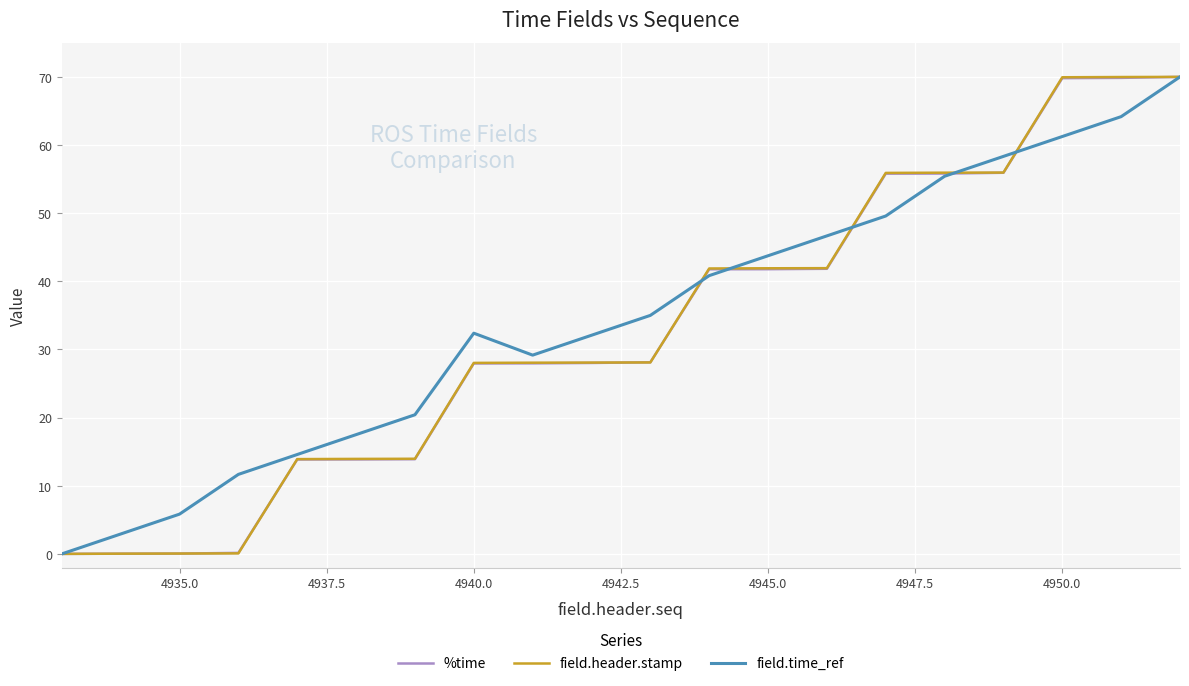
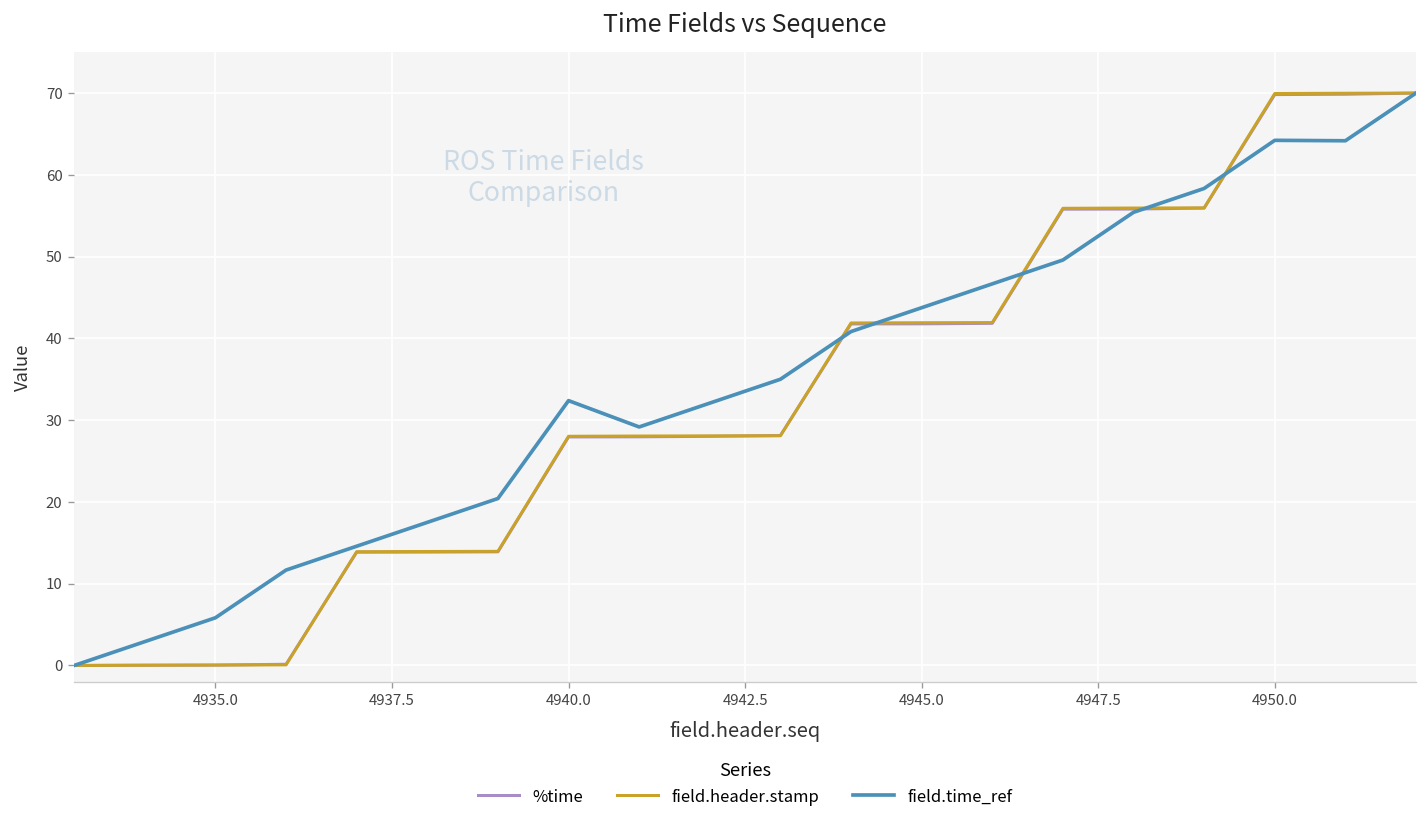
  {
    "field.time_ref": {
      "4935.0": 6,
      "4940.0": 32,
      "4945.0": 44,
-     "4950.0": 61
+     "4950.0": 64
    }
  }
